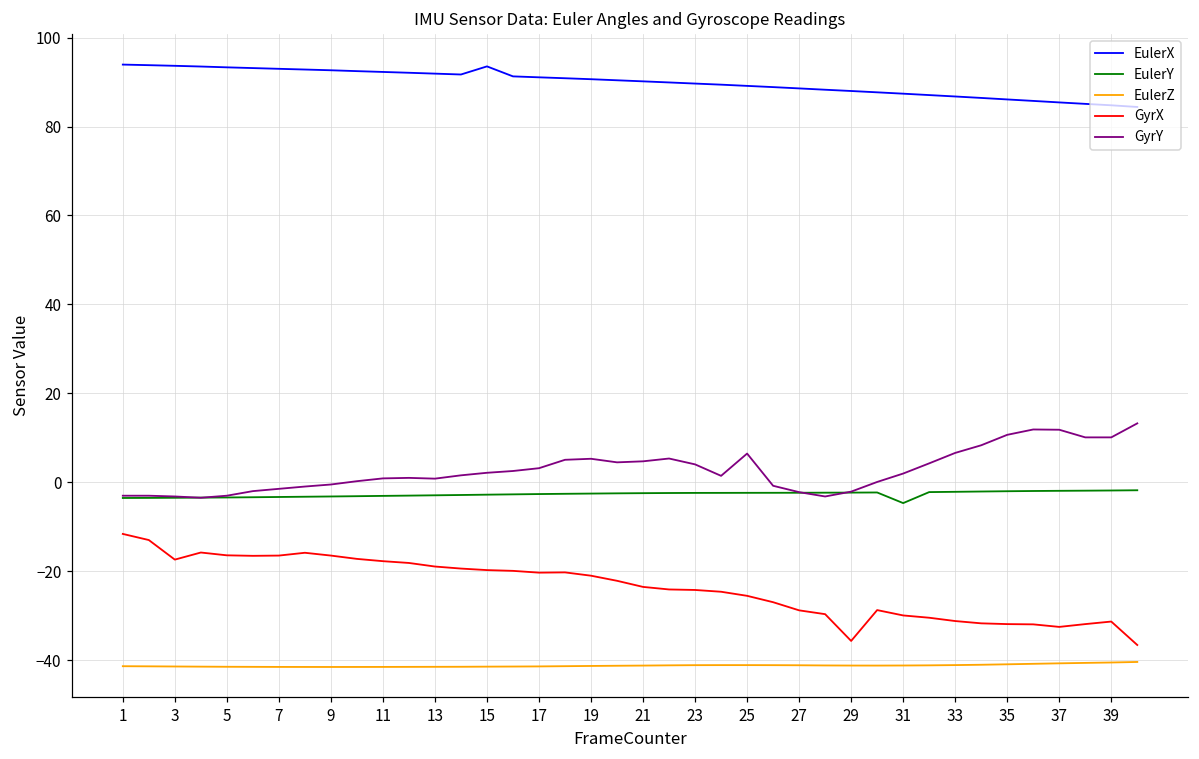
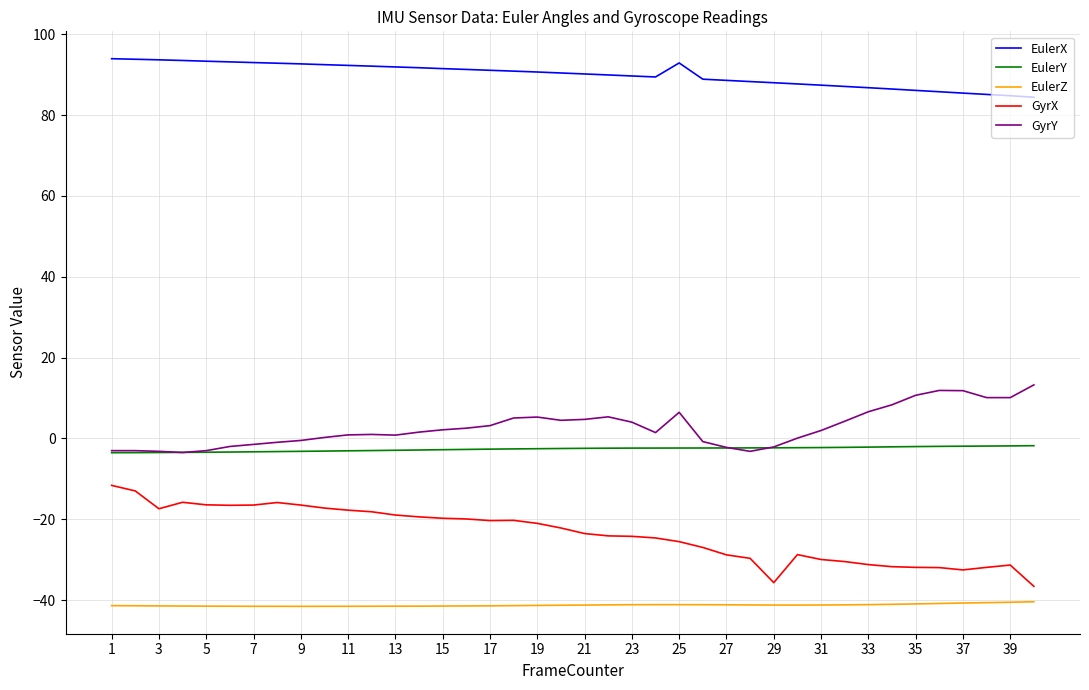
  {
    "EulerX": {
      "1": 94,
      "3": 94,
      "5": 93,
      "7": 93,
      "9": 93,
      "11": 92,
      "13": 92,
-     "15": 94,
+     "15": 91,
      "17": 91,
      "19": 91,
      "21": 90,
      "23": 90,
-     "25": 89,
+     "25": 93,
      "27": 89,
      "29": 88,
      "31": 87,
      "33": 87,
      "35": 86,
      "37": 85
    },
    "EulerY": {
      "7": -3,
      "9": -3,
      "11": -3,
      "13": -3,
      "15": -3,
      "17": -3,
      "19": -3,
      "21": -2,
      "23": -2,
      "25": -2,
-     "31": -5,
+     "31": -2,
      "33": -2,
      "35": -2,
      "37": -2,
      "39": -2
    },
    "EulerZ": {
      "1": -41,
      "3": -41,
      "5": -42,
      "7": -42,
      "9": -42,
      "11": -42,
      "13": -42,
      "15": -41,
      "17": -41,
      "19": -41,
      "21": -41,
      "23": -41,
      "25": -41,
      "27": -41,
      "29": -41,
      "31": -41,
      "33": -41,
      "35": -41,
      "37": -41,
      "39": -41
    },
    "GyrX": {
      "1": -12,
      "3": -17,
      "5": -16,
      "7": -17,
      "9": -17,
      "11": -18,
      "13": -19,
      "15": -20,
      "17": -20,
      "19": -21,
      "21": -24,
      "23": -24,
      "25": -26,
      "27": -29,
      "29": -36,
      "31": -30,
      "33": -31,
      "35": -32,
      "37": -33,
      "39": -31
    },
    "GyrY": {
      "7": -1,
      "9": -1,
      "11": 1,
      "13": 1,
      "15": 2,
      "17": 3,
      "19": 5,
      "21": 5,
      "23": 4,
      "25": 6,
      "31": 2,
      "33": 7,
      "35": 11,
      "37": 12,
      "39": 10
    }
  }
